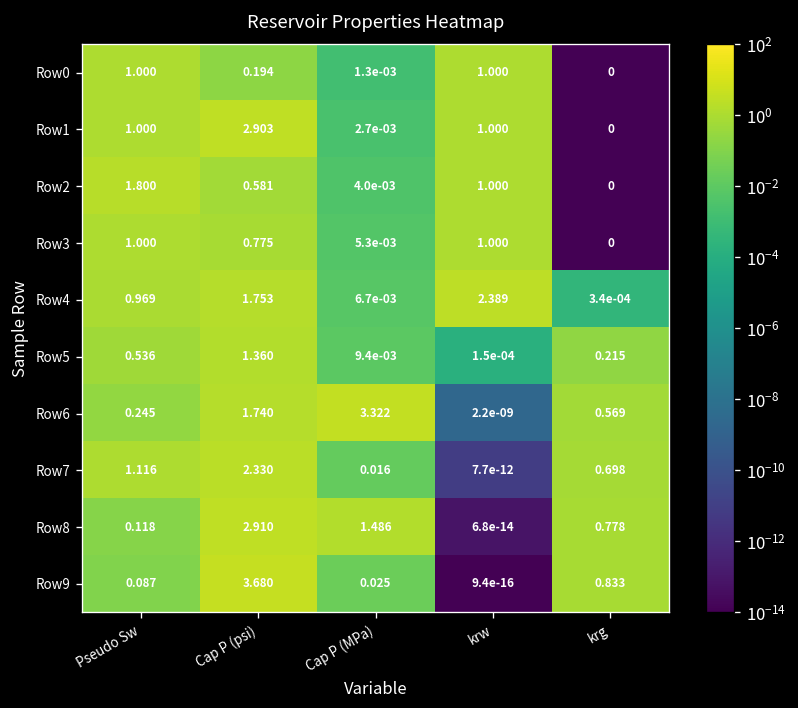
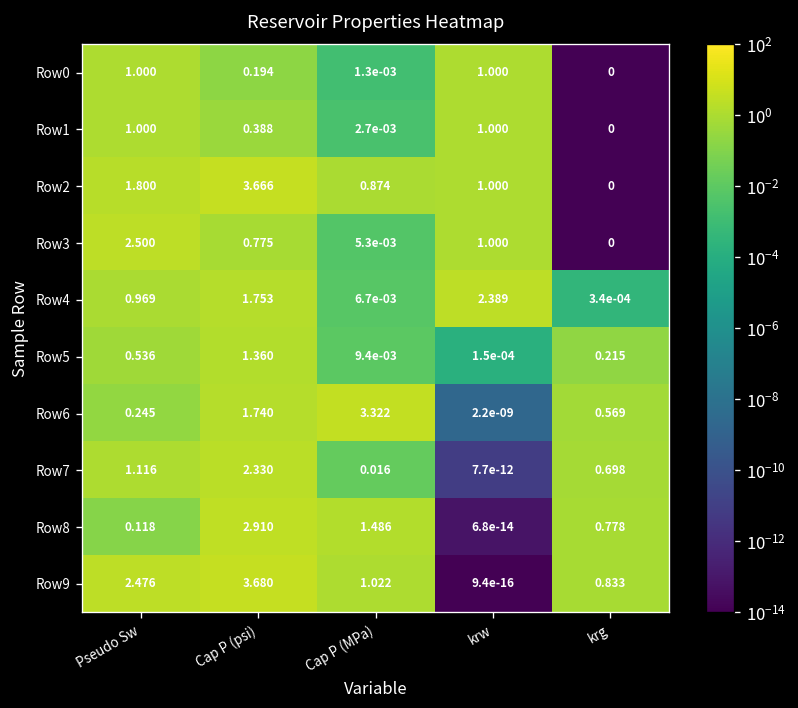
  {
    "Row0": {
      "Pseudo Sw": "1.000",
      "Cap P (psi)": "0.194",
      "Cap P (MPa)": "1.3e-03",
      "krw": "1.000",
      "krg": "0"
    },
    "Row1": {
      "Pseudo Sw": "1.000",
-     "Cap P (psi)": "2.903",
+     "Cap P (psi)": "0.388",
      "Cap P (MPa)": "2.7e-03",
      "krw": "1.000",
      "krg": "0"
    },
    "Row2": {
      "Pseudo Sw": "1.800",
-     "Cap P (psi)": "0.581",
-     "Cap P (MPa)": "4.0e-03",
+     "Cap P (psi)": "3.666",
+     "Cap P (MPa)": "0.874",
      "krw": "1.000",
      "krg": "0"
    },
    "Row3": {
-     "Pseudo Sw": "1.000",
+     "Pseudo Sw": "2.500",
      "Cap P (psi)": "0.775",
      "Cap P (MPa)": "5.3e-03",
      "krw": "1.000",
      "krg": "0"
    },
    "Row4": {
      "Pseudo Sw": "0.969",
      "Cap P (psi)": "1.753",
      "Cap P (MPa)": "6.7e-03",
      "krw": "2.389",
      "krg": "3.4e-04"
    },
    "Row5": {
      "Pseudo Sw": "0.536",
      "Cap P (psi)": "1.360",
      "Cap P (MPa)": "9.4e-03",
      "krw": "1.5e-04",
      "krg": "0.215"
    },
    "Row6": {
      "Pseudo Sw": "0.245",
      "Cap P (psi)": "1.740",
      "Cap P (MPa)": "3.322",
      "krw": "2.2e-09",
      "krg": "0.569"
    },
    "Row7": {
      "Pseudo Sw": "1.116",
      "Cap P (psi)": "2.330",
      "Cap P (MPa)": "0.016",
      "krw": "7.7e-12",
      "krg": "0.698"
    },
    "Row8": {
      "Pseudo Sw": "0.118",
      "Cap P (psi)": "2.910",
      "Cap P (MPa)": "1.486",
      "krw": "6.8e-14",
      "krg": "0.778"
    },
    "Row9": {
-     "Pseudo Sw": "0.087",
+     "Pseudo Sw": "2.476",
      "Cap P (psi)": "3.680",
-     "Cap P (MPa)": "0.025",
+     "Cap P (MPa)": "1.022",
      "krw": "9.4e-16",
      "krg": "0.833"
    }
  }
